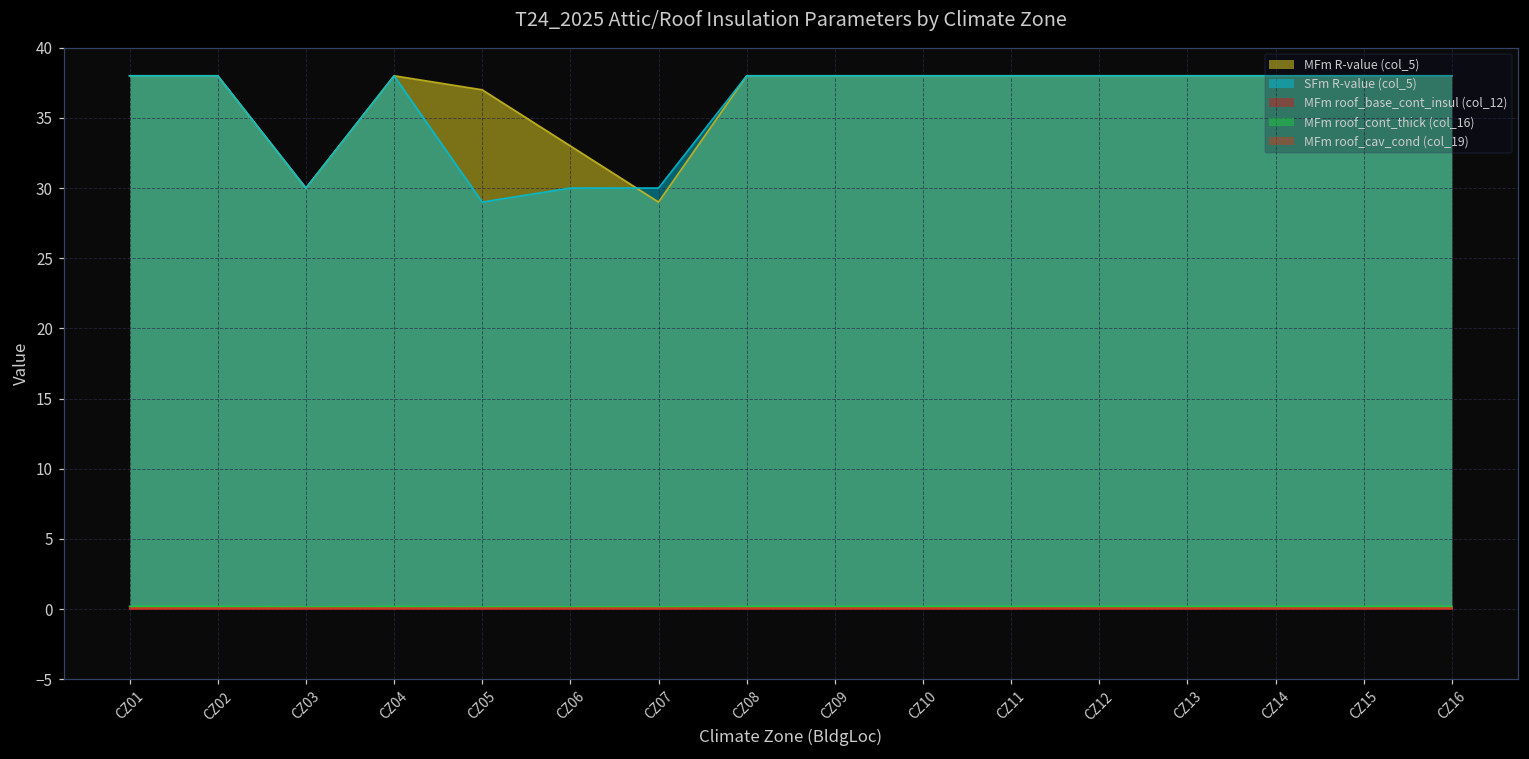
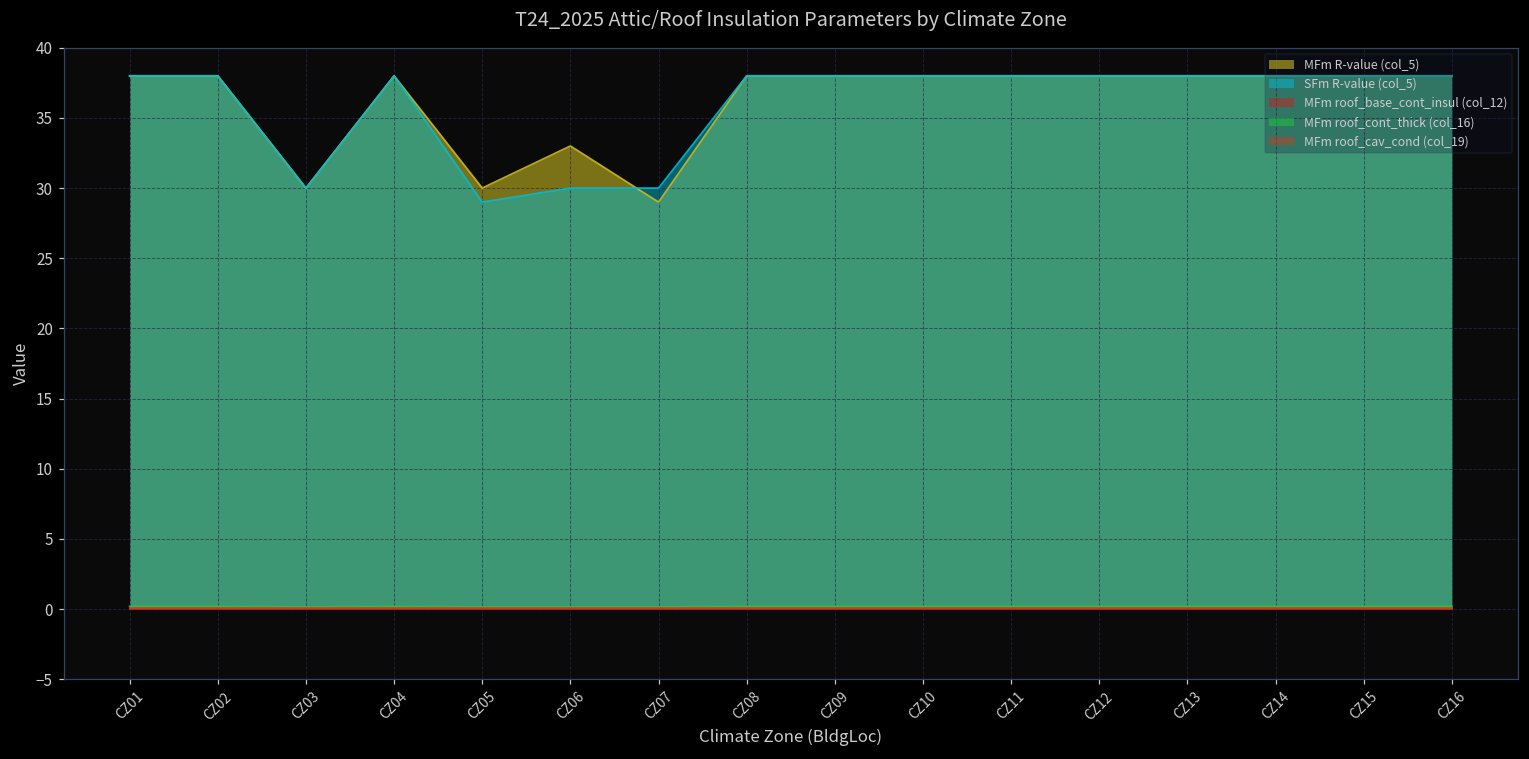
  {
    "MFm R-value (col_5)": {
-     "CZ05": 37,
+     "CZ05": 30,
      "CZ06": 33,
      "CZ07": 29
    },
    "SFm R-value (col_5)": {
      "CZ05": 29,
      "CZ06": 30,
      "CZ07": 30
    }
  }
